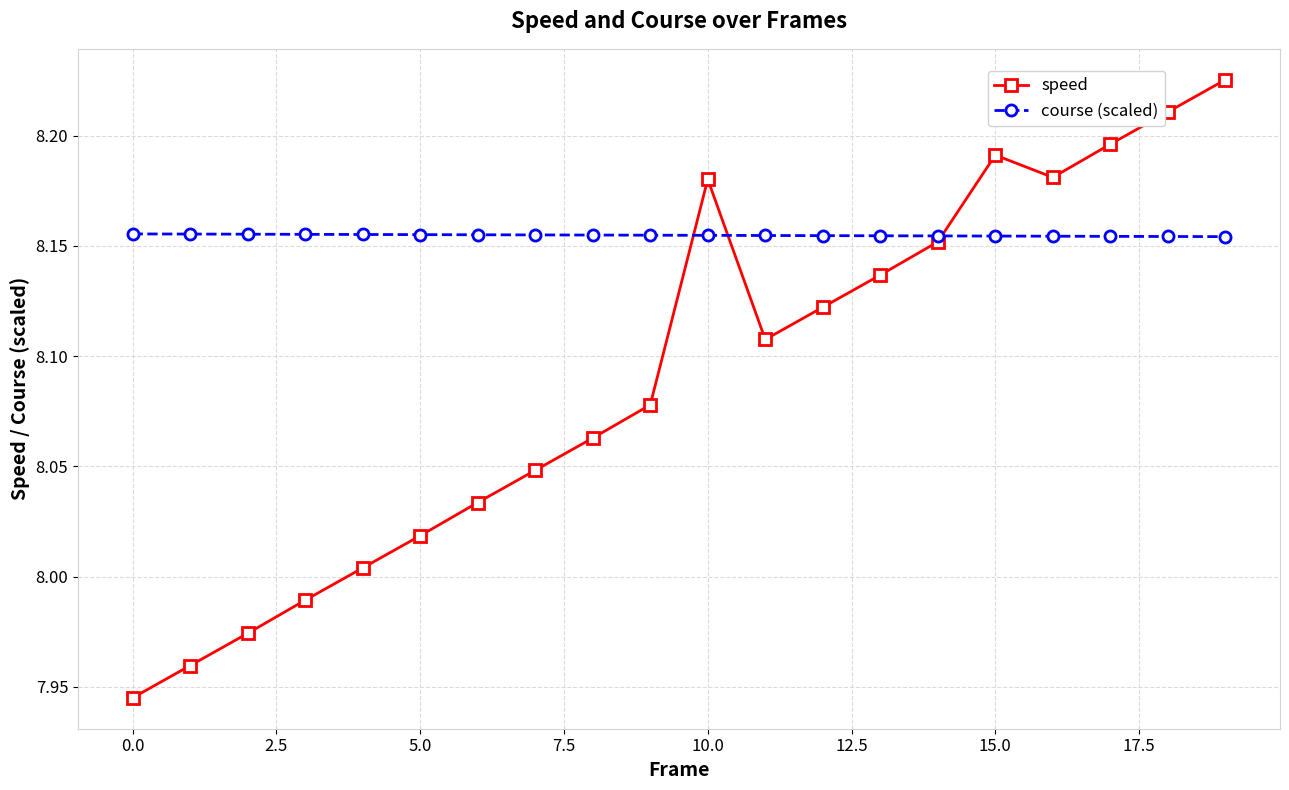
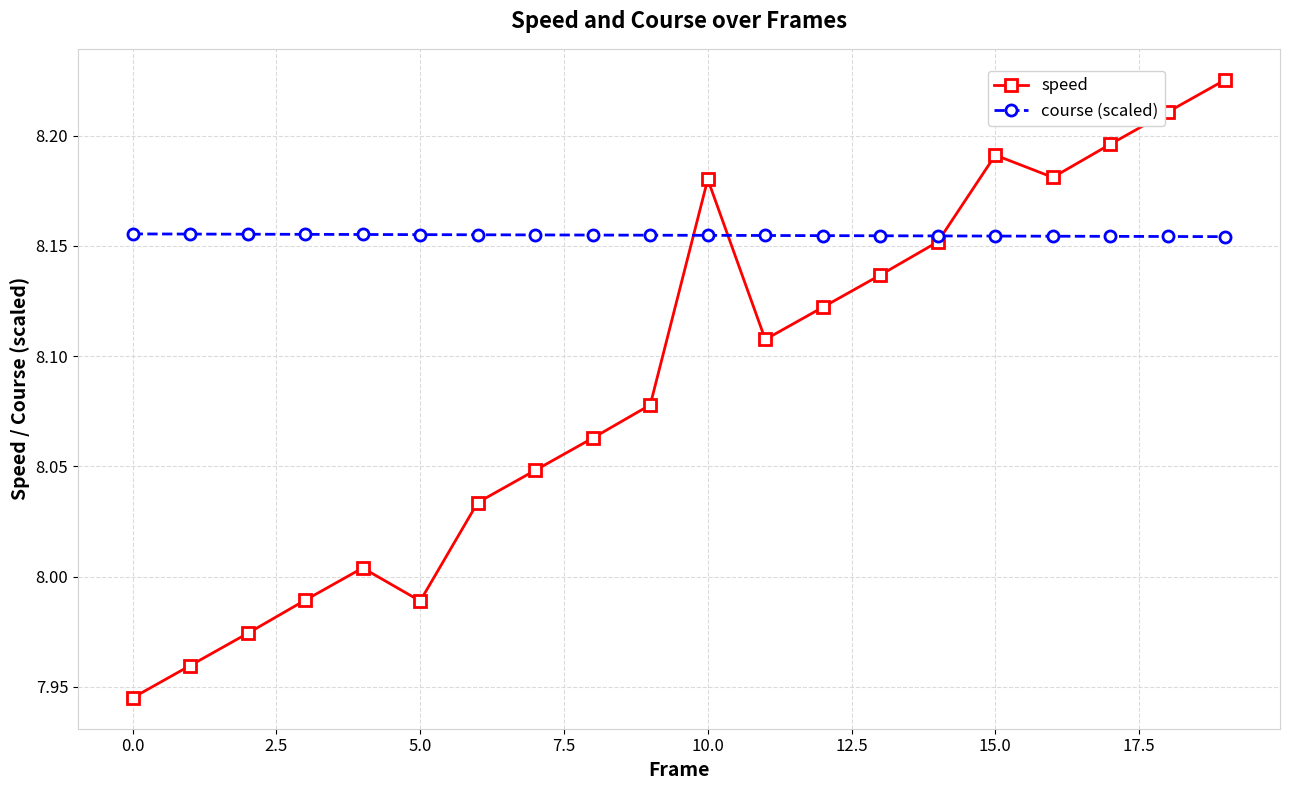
  {
    "speed": {
      "0.0": 7.945,
-     "5.0": 8.019,
+     "5.0": 7.989,
      "10.0": 8.180,
      "15.0": 8.191
    },
    "course (scaled)": {
      "0.0": 8.155,
      "5.0": 8.155,
      "10.0": 8.155,
      "15.0": 8.154
    }
  }
